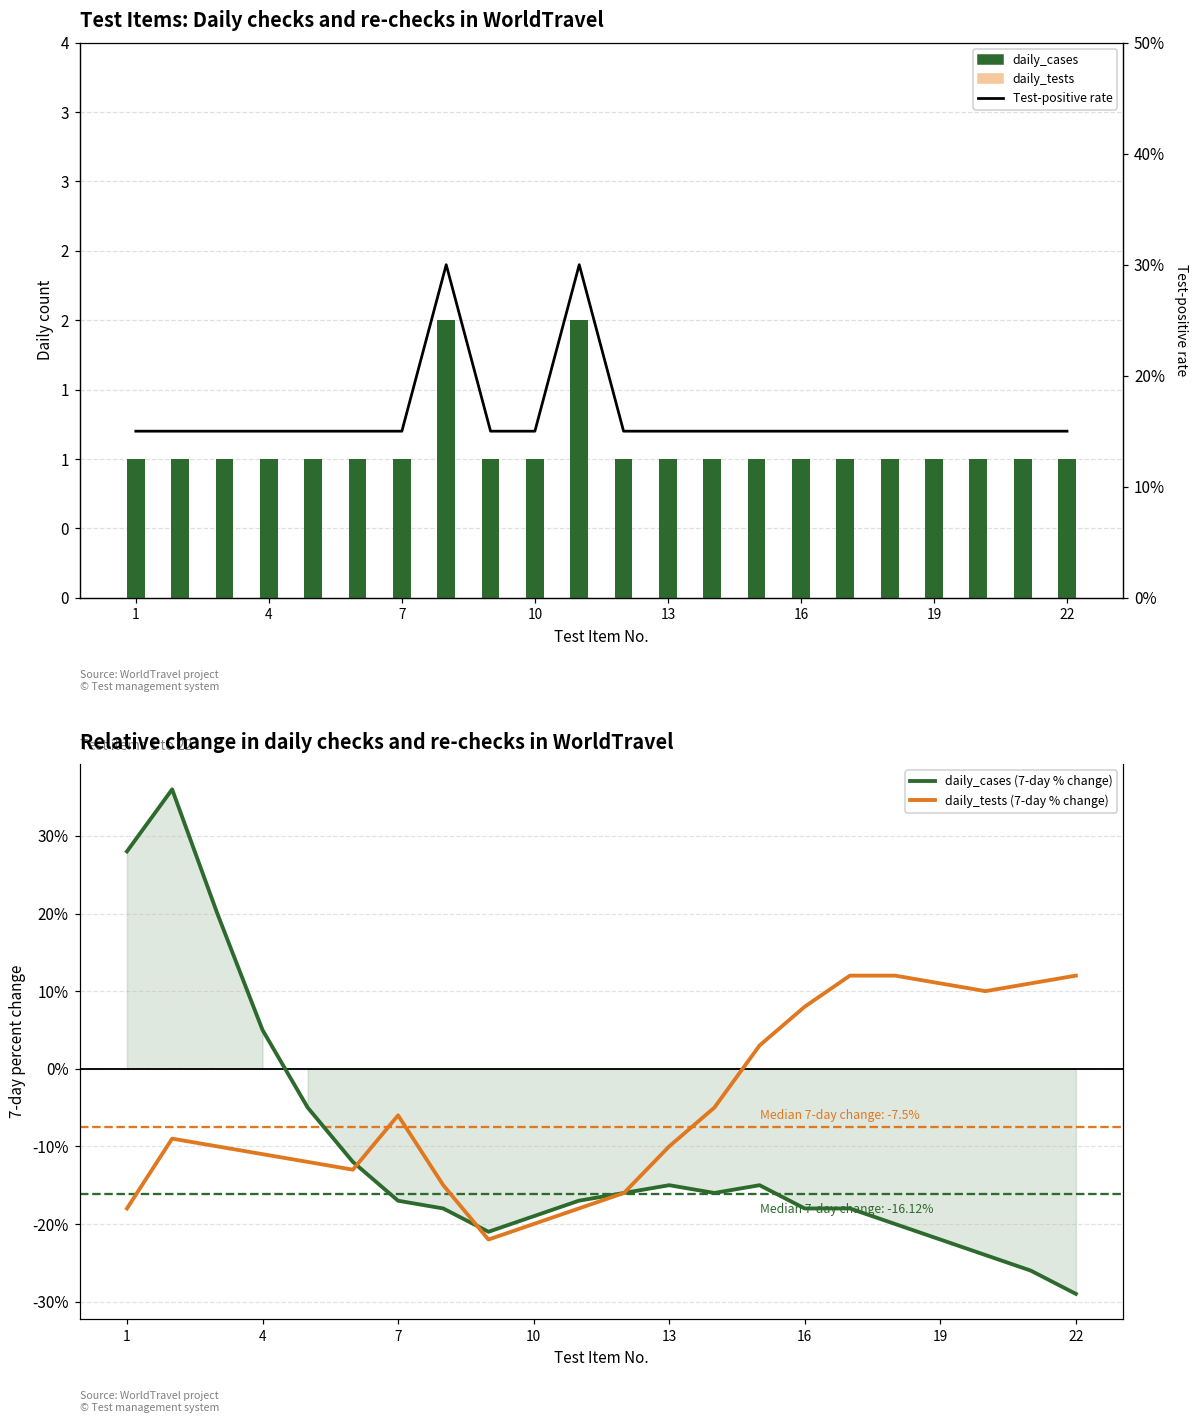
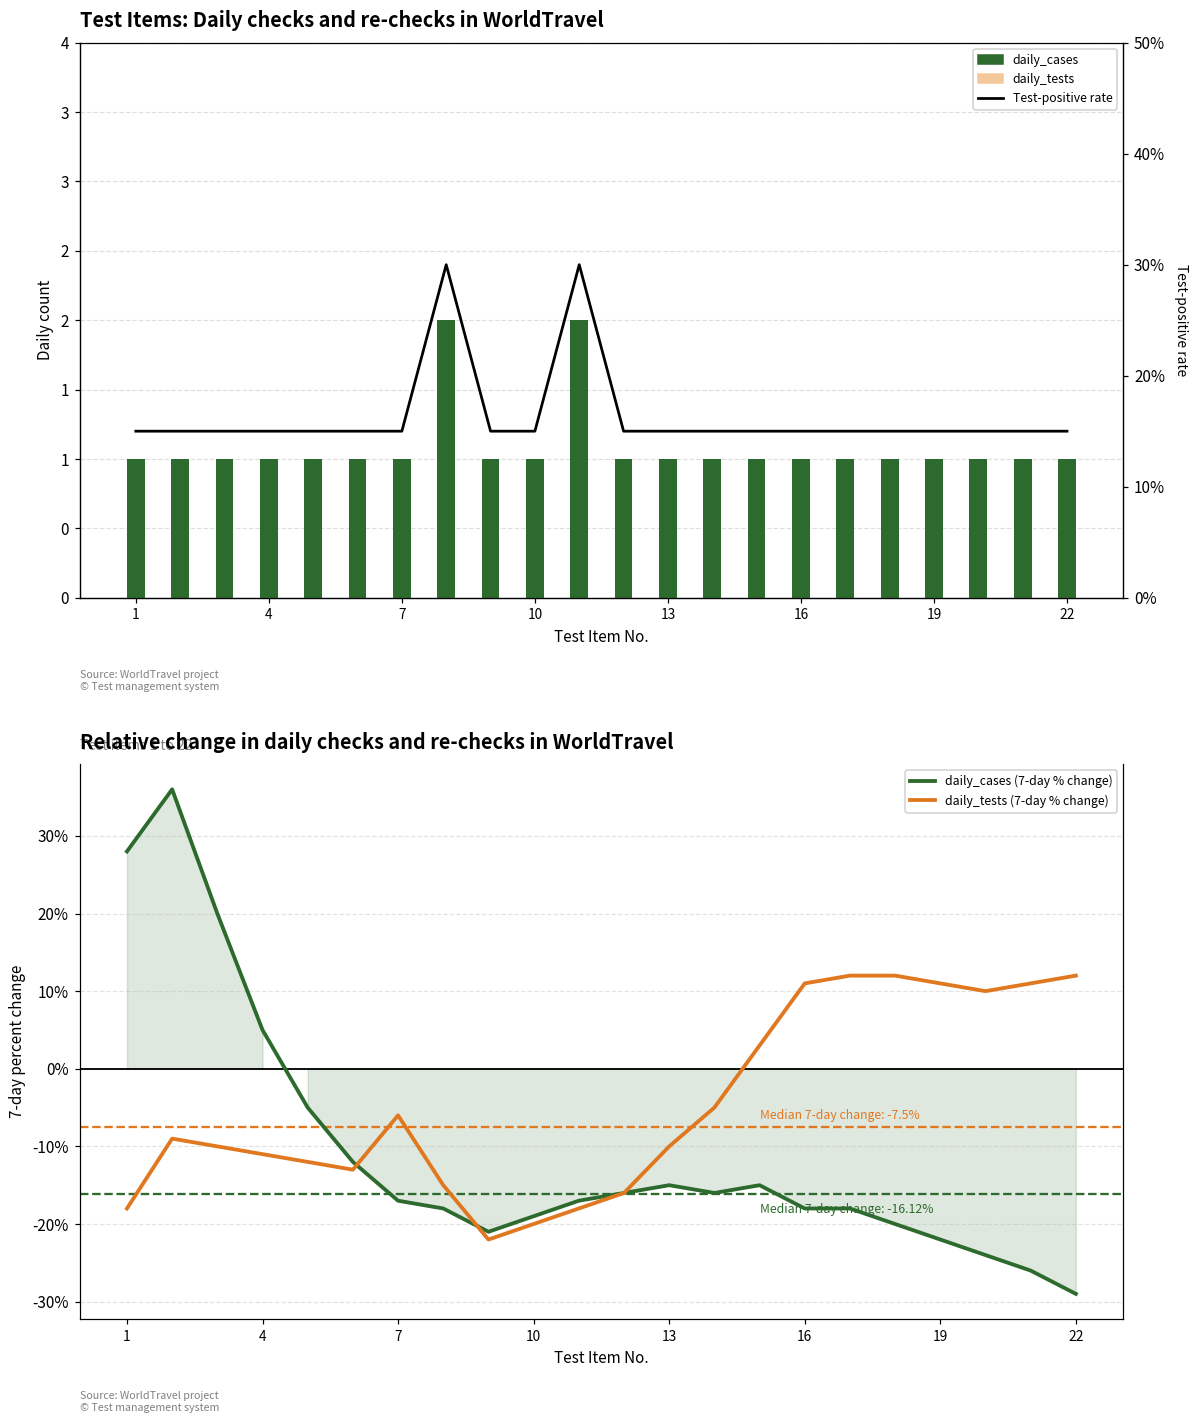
  {
    "Relative change in daily checks and re-checks in WorldTravel": {
      "daily_tests (7-day % change)": {
        "1": "-18%",
        "4": "-11%",
        "7": "-6%",
        "10": "-20%",
        "13": "-10%",
-       "16": "8%",
+       "16": "11%",
        "19": "11%",
        "22": "12%"
      }
    }
  }
